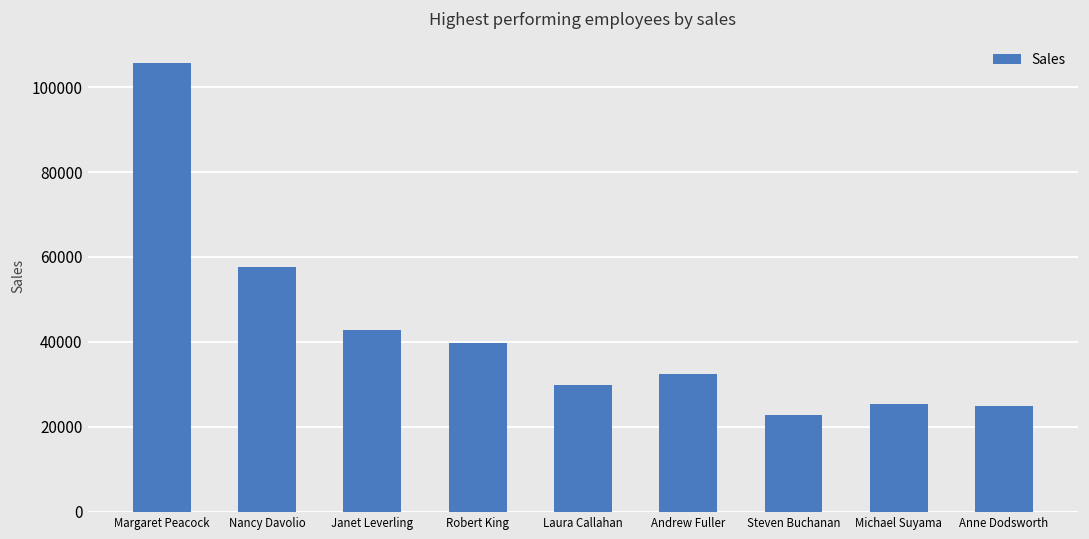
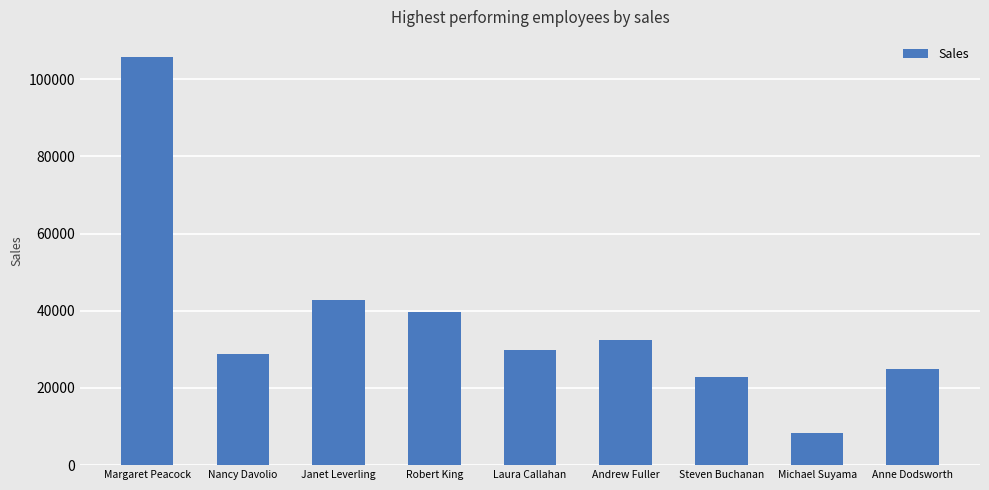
  {
    "Margaret Peacock": 106000,
-   "Nancy Davolio": 58000,
+   "Nancy Davolio": 29000,
    "Janet Leverling": 43000,
    "Robert King": 40000,
    "Laura Callahan": 30000,
    "Andrew Fuller": 33000,
    "Steven Buchanan": 23000,
-   "Michael Suyama": 25000,
+   "Michael Suyama": 8000,
    "Anne Dodsworth": 25000
  }
